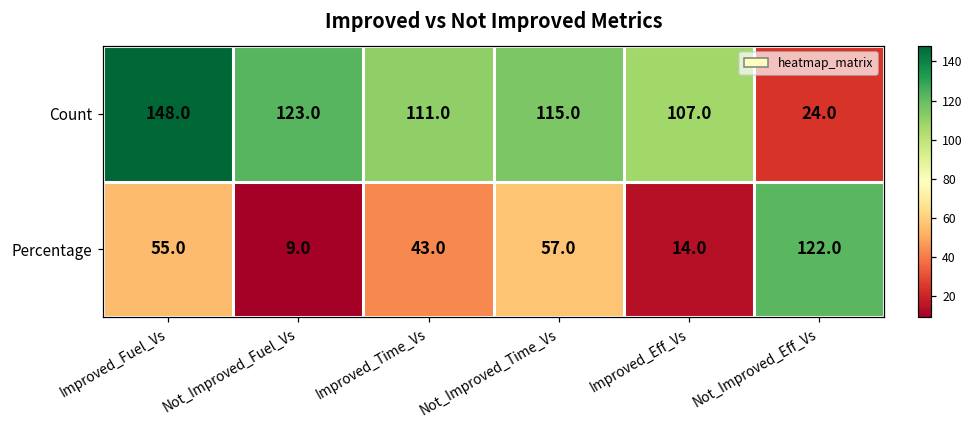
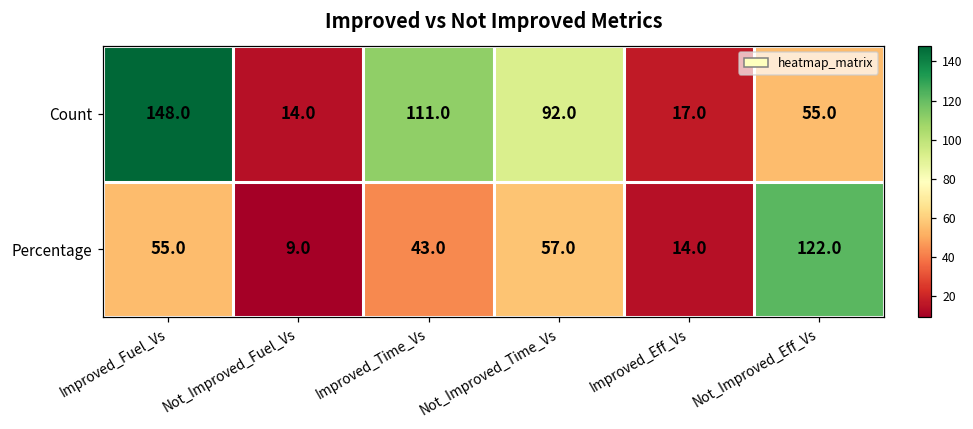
  {
    "Count": {
      "Improved_Fuel_Vs": 148.0,
-     "Not_Improved_Fuel_Vs": 123.0,
+     "Not_Improved_Fuel_Vs": 14.0,
      "Improved_Time_Vs": 111.0,
-     "Not_Improved_Time_Vs": 115.0,
-     "Improved_Eff_Vs": 107.0,
-     "Not_Improved_Eff_Vs": 24.0
+     "Not_Improved_Time_Vs": 92.0,
+     "Improved_Eff_Vs": 17.0,
+     "Not_Improved_Eff_Vs": 55.0
    },
    "Percentage": {
      "Improved_Fuel_Vs": 55.0,
      "Not_Improved_Fuel_Vs": 9.0,
      "Improved_Time_Vs": 43.0,
      "Not_Improved_Time_Vs": 57.0,
      "Improved_Eff_Vs": 14.0,
      "Not_Improved_Eff_Vs": 122.0
    }
  }
